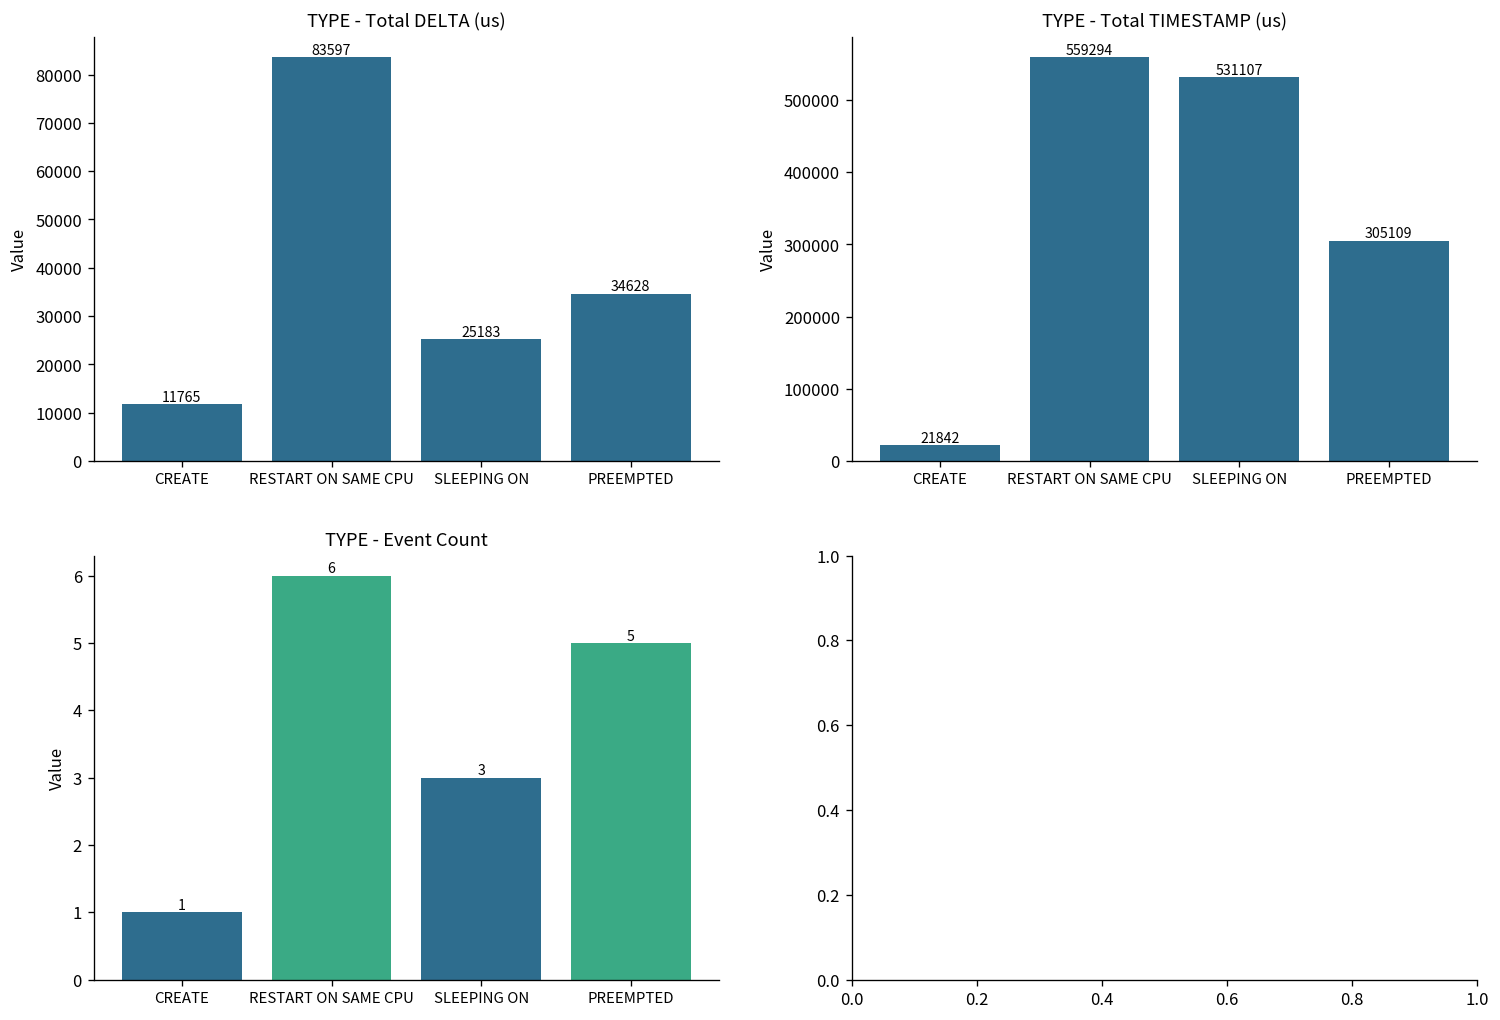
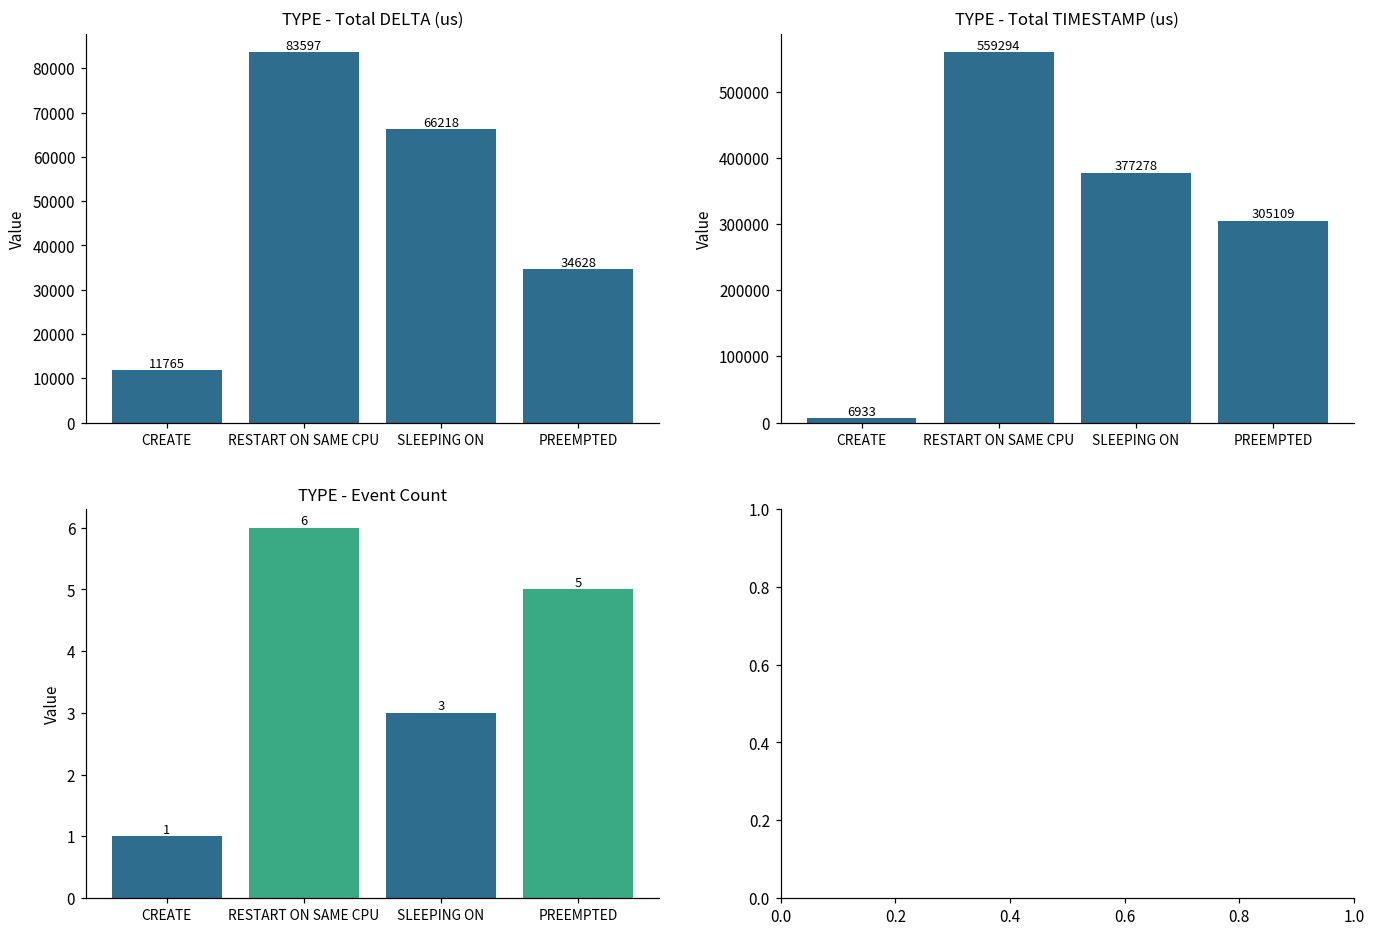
  {
    "TYPE - Total DELTA (us)": {
      "CREATE": 11765,
      "RESTART ON SAME CPU": 83597,
-     "SLEEPING ON": 25183,
+     "SLEEPING ON": 66218,
      "PREEMPTED": 34628
    },
    "TYPE - Total TIMESTAMP (us)": {
-     "CREATE": 21842,
+     "CREATE": 6933,
      "RESTART ON SAME CPU": 559294,
-     "SLEEPING ON": 531107,
+     "SLEEPING ON": 377278,
      "PREEMPTED": 305109
    },
    "TYPE - Event Count": {
      "CREATE": 1,
      "RESTART ON SAME CPU": 6,
      "SLEEPING ON": 3,
      "PREEMPTED": 5
    }
  }
